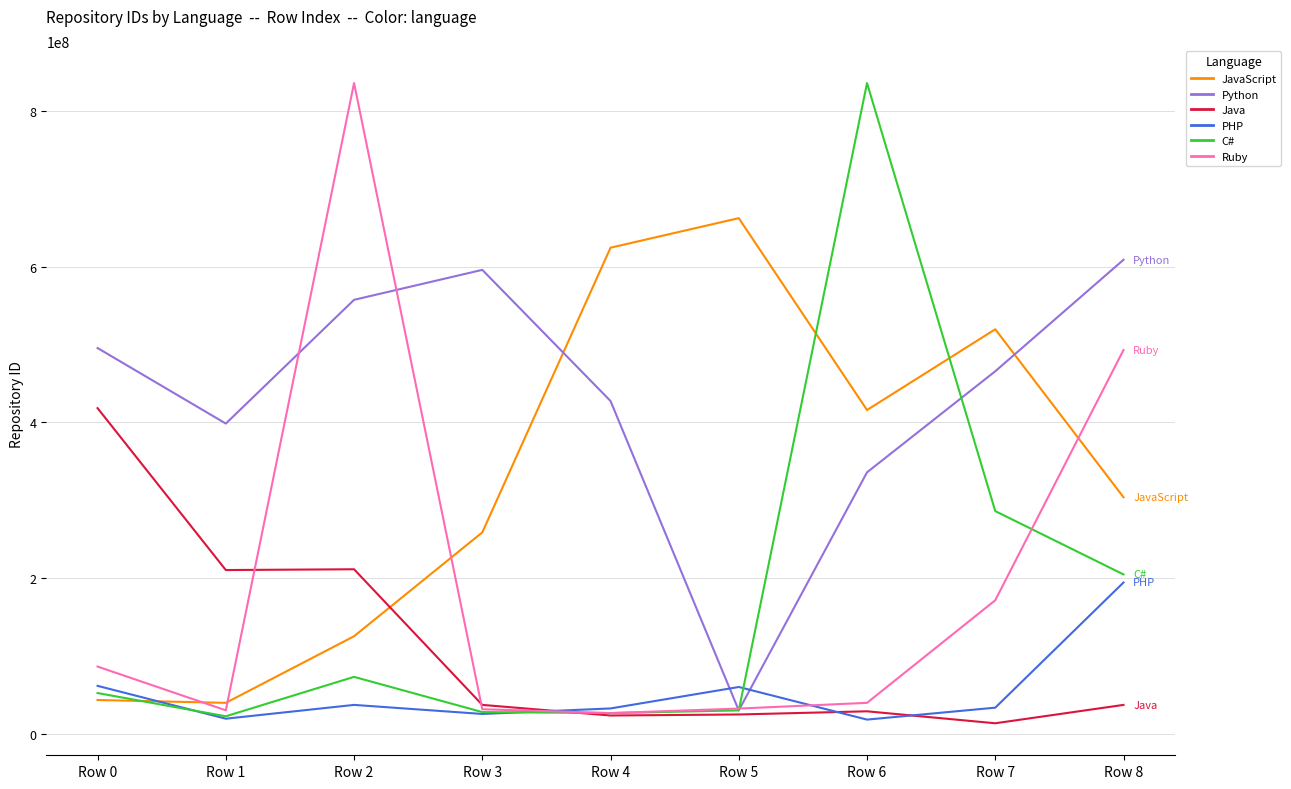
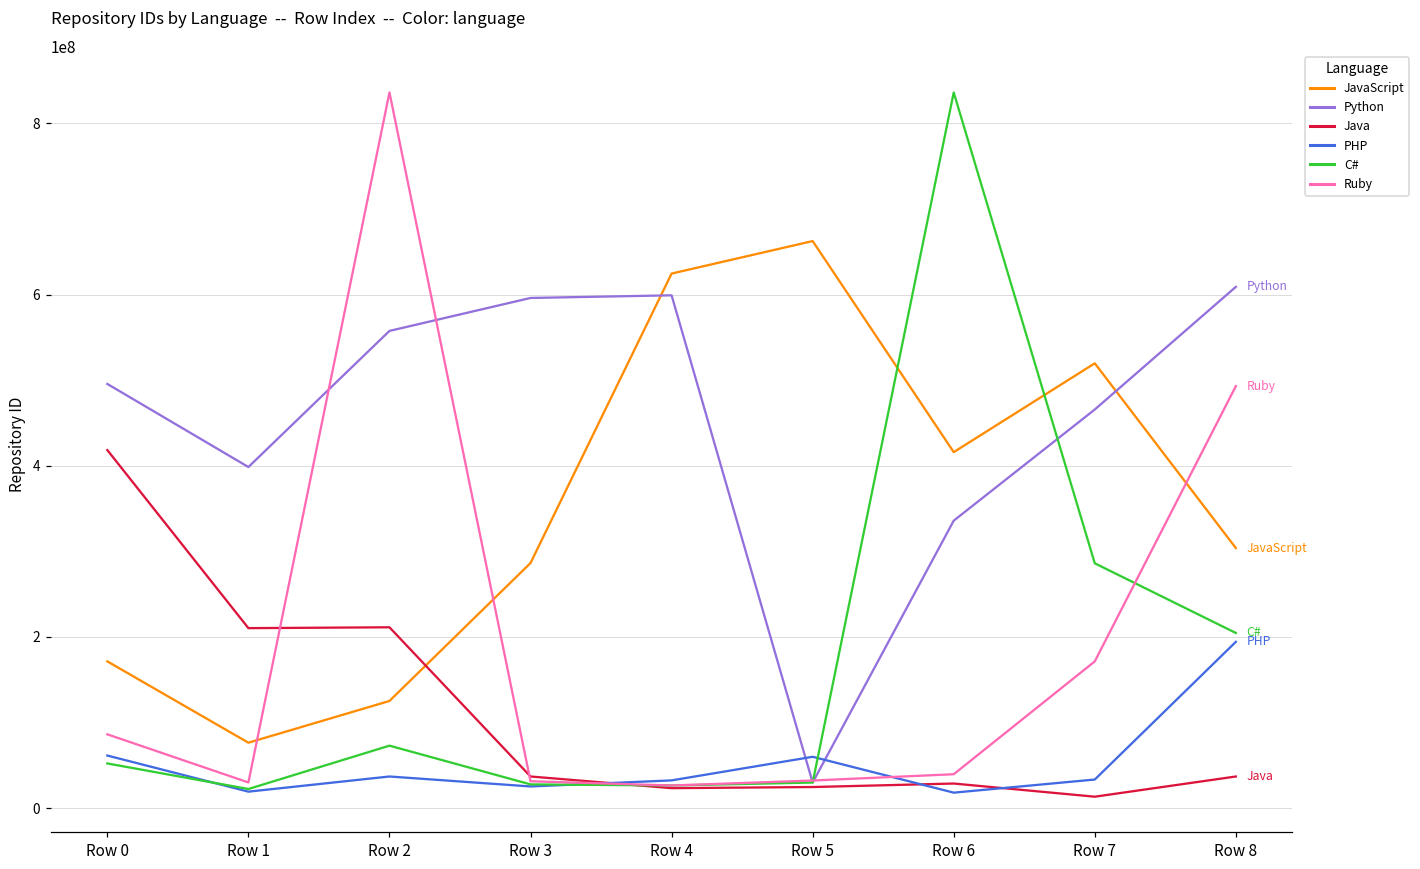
  {
    "JavaScript": {
-     "Row 0": 40000000,
-     "Row 1": 40000000,
+     "Row 0": 170000000,
+     "Row 1": 80000000,
      "Row 2": 130000000,
-     "Row 3": 260000000,
+     "Row 3": 290000000,
      "Row 4": 620000000,
      "Row 5": 660000000,
      "Row 6": 420000000,
      "Row 7": 520000000,
      "Row 8": 300000000
    },
    "Python": {
      "Row 0": 500000000,
      "Row 1": 400000000,
      "Row 2": 560000000,
      "Row 3": 600000000,
-     "Row 4": 430000000,
+     "Row 4": 600000000,
      "Row 6": 340000000,
      "Row 7": 470000000,
      "Row 8": 610000000
    },
    "Java": {
      "Row 0": 420000000,
      "Row 1": 210000000,
      "Row 2": 210000000,
      "Row 3": 40000000,
      "Row 5": 20000000,
      "Row 6": 30000000,
      "Row 7": 10000000,
      "Row 8": 40000000
    },
    "PHP": {
      "Row 0": 60000000,
      "Row 2": 40000000,
      "Row 4": 30000000,
      "Row 5": 60000000,
      "Row 6": 20000000,
      "Row 7": 30000000,
      "Row 8": 190000000
    },
    "C#": {
      "Row 0": 50000000,
      "Row 2": 70000000,
      "Row 6": 840000000,
      "Row 7": 290000000,
      "Row 8": 200000000
    },
    "Ruby": {
      "Row 0": 90000000,
      "Row 1": 30000000,
      "Row 2": 840000000,
      "Row 3": 30000000,
      "Row 6": 40000000,
      "Row 7": 170000000,
      "Row 8": 490000000
    }
  }
